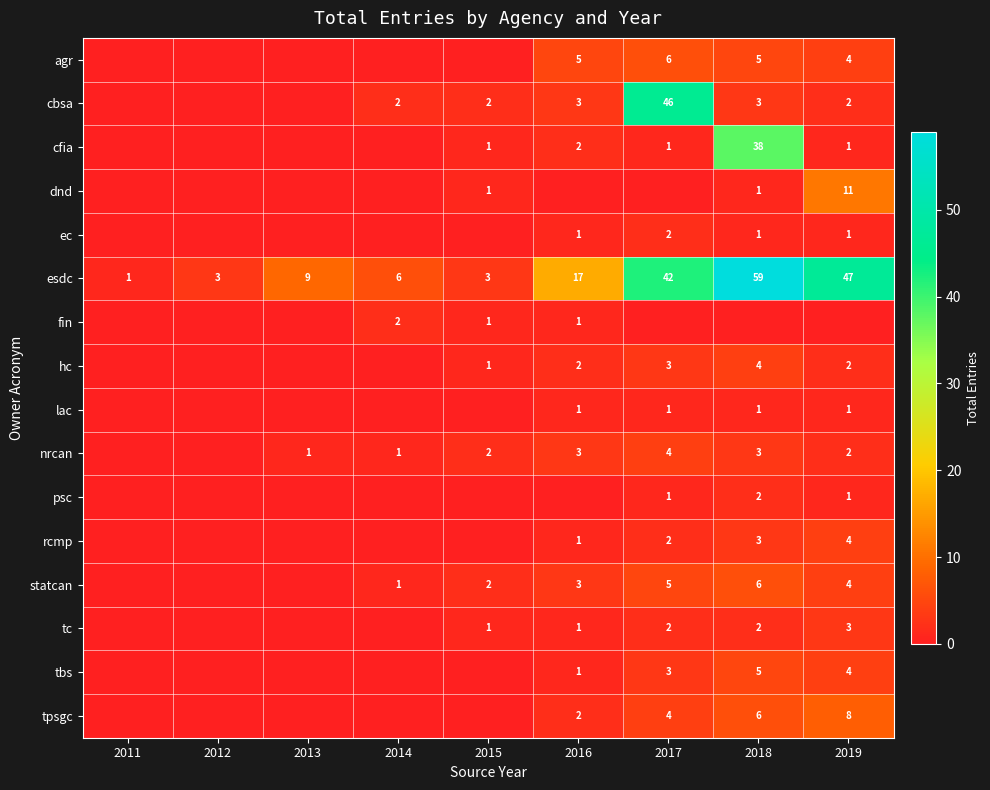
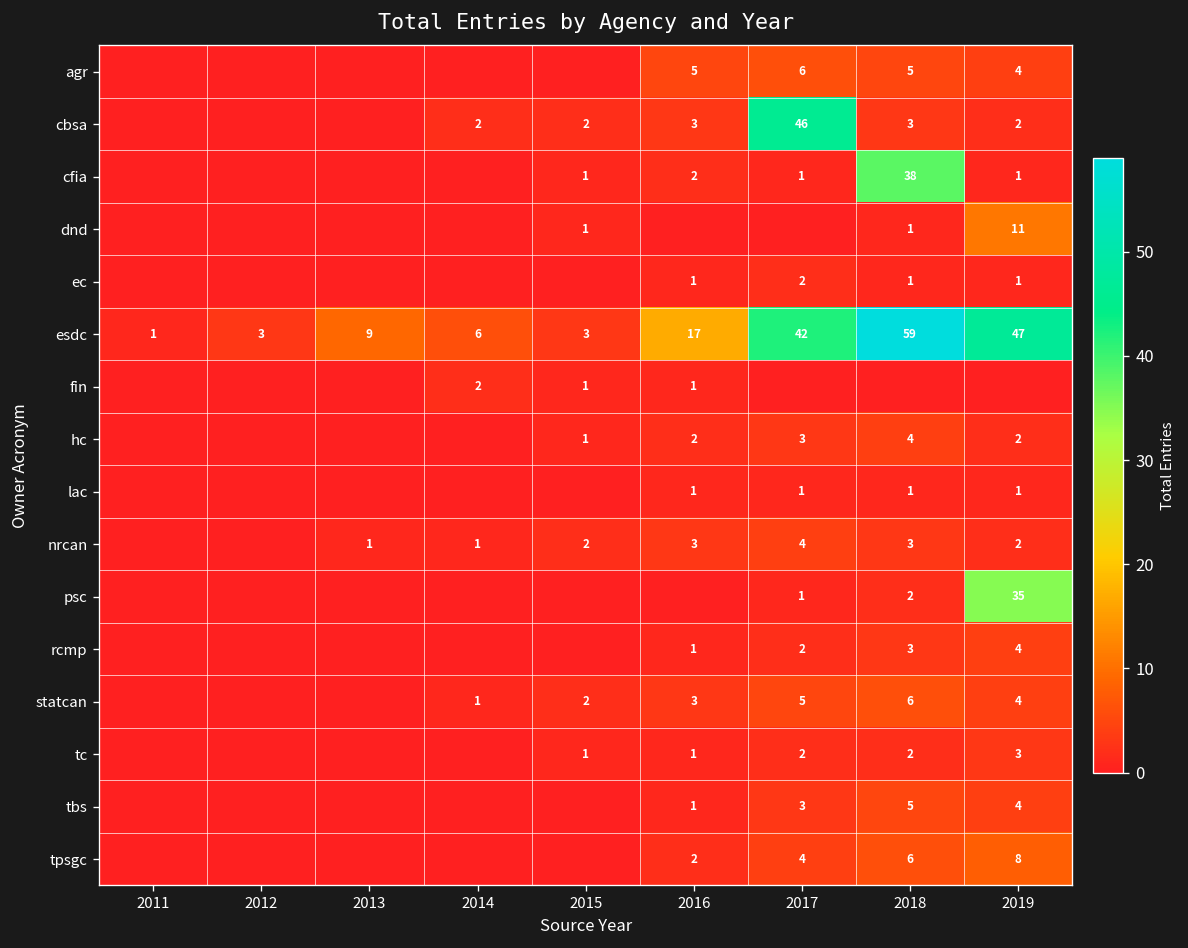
  {
    "agr": {
      "2016": 5,
      "2017": 6,
      "2018": 5,
      "2019": 4
    },
    "cbsa": {
      "2014": 2,
      "2015": 2,
      "2016": 3,
      "2017": 46,
      "2018": 3,
      "2019": 2
    },
    "cfia": {
      "2015": 1,
      "2016": 2,
      "2017": 1,
      "2018": 38,
      "2019": 1
    },
    "dnd": {
      "2015": 1,
      "2018": 1,
      "2019": 11
    },
    "ec": {
      "2016": 1,
      "2017": 2,
      "2018": 1,
      "2019": 1
    },
    "esdc": {
      "2011": 1,
      "2012": 3,
      "2013": 9,
      "2014": 6,
      "2015": 3,
      "2016": 17,
      "2017": 42,
      "2018": 59,
      "2019": 47
    },
    "fin": {
      "2014": 2,
      "2015": 1,
      "2016": 1
    },
    "hc": {
      "2015": 1,
      "2016": 2,
      "2017": 3,
      "2018": 4,
      "2019": 2
    },
    "lac": {
      "2016": 1,
      "2017": 1,
      "2018": 1,
      "2019": 1
    },
    "nrcan": {
      "2013": 1,
      "2014": 1,
      "2015": 2,
      "2016": 3,
      "2017": 4,
      "2018": 3,
      "2019": 2
    },
    "psc": {
      "2017": 1,
      "2018": 2,
-     "2019": 1
+     "2019": 35
    },
    "rcmp": {
      "2016": 1,
      "2017": 2,
      "2018": 3,
      "2019": 4
    },
    "statcan": {
      "2014": 1,
      "2015": 2,
      "2016": 3,
      "2017": 5,
      "2018": 6,
      "2019": 4
    },
    "tc": {
      "2015": 1,
      "2016": 1,
      "2017": 2,
      "2018": 2,
      "2019": 3
    },
    "tbs": {
      "2016": 1,
      "2017": 3,
      "2018": 5,
      "2019": 4
    },
    "tpsgc": {
      "2016": 2,
      "2017": 4,
      "2018": 6,
      "2019": 8
    }
  }
